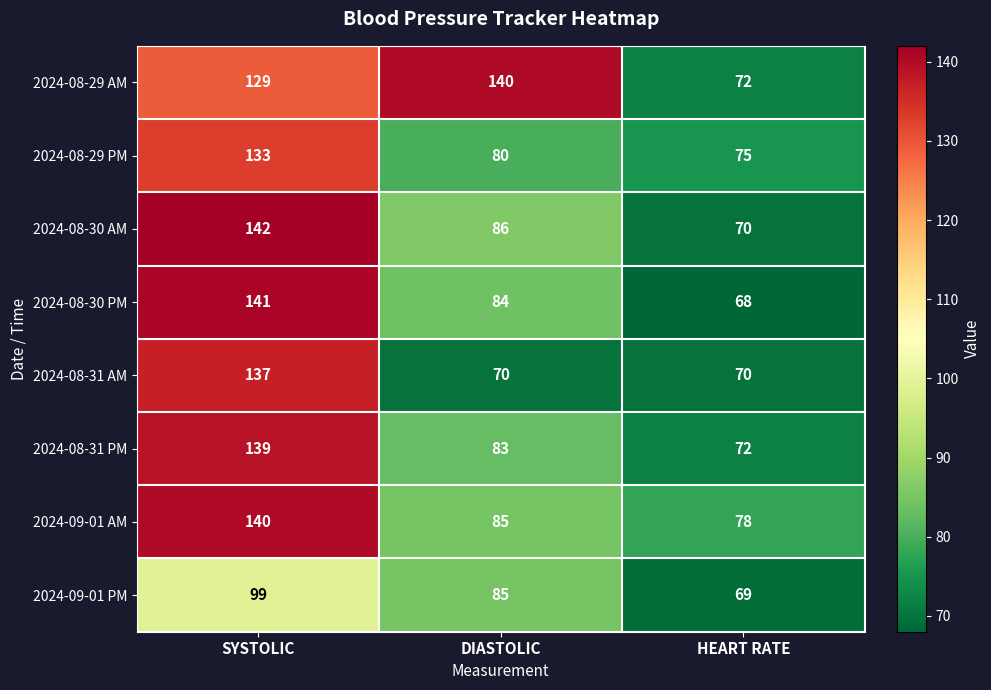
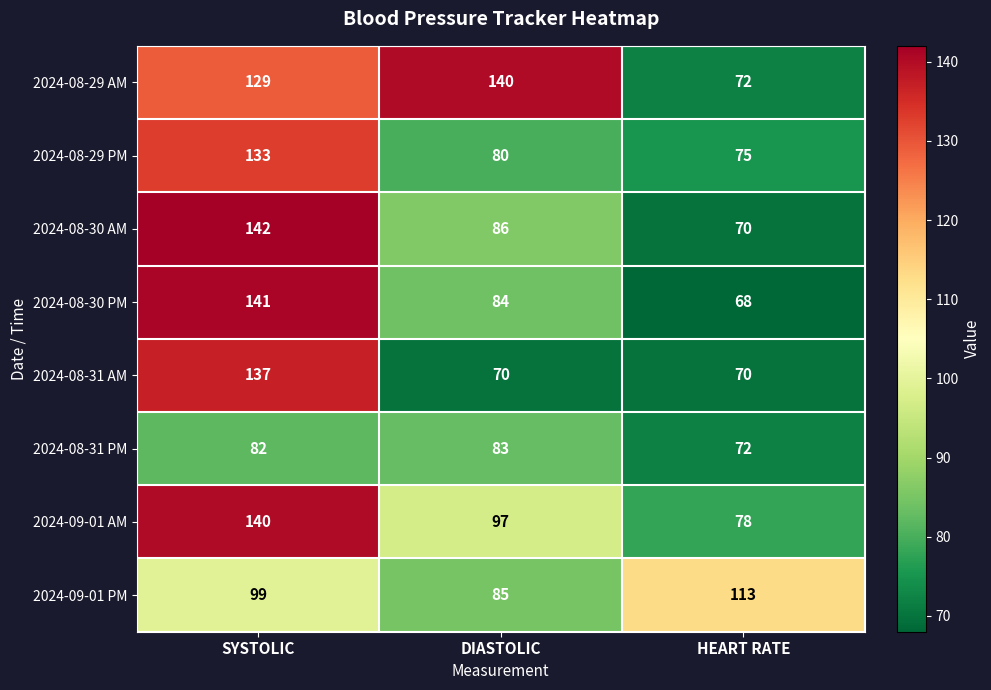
  {
    "2024-08-29 AM": {
      "SYSTOLIC": 129,
      "DIASTOLIC": 140,
      "HEART RATE": 72
    },
    "2024-08-29 PM": {
      "SYSTOLIC": 133,
      "DIASTOLIC": 80,
      "HEART RATE": 75
    },
    "2024-08-30 AM": {
      "SYSTOLIC": 142,
      "DIASTOLIC": 86,
      "HEART RATE": 70
    },
    "2024-08-30 PM": {
      "SYSTOLIC": 141,
      "DIASTOLIC": 84,
      "HEART RATE": 68
    },
    "2024-08-31 AM": {
      "SYSTOLIC": 137,
      "DIASTOLIC": 70,
      "HEART RATE": 70
    },
    "2024-08-31 PM": {
-     "SYSTOLIC": 139,
+     "SYSTOLIC": 82,
      "DIASTOLIC": 83,
      "HEART RATE": 72
    },
    "2024-09-01 AM": {
      "SYSTOLIC": 140,
-     "DIASTOLIC": 85,
+     "DIASTOLIC": 97,
      "HEART RATE": 78
    },
    "2024-09-01 PM": {
      "SYSTOLIC": 99,
      "DIASTOLIC": 85,
-     "HEART RATE": 69
+     "HEART RATE": 113
    }
  }
